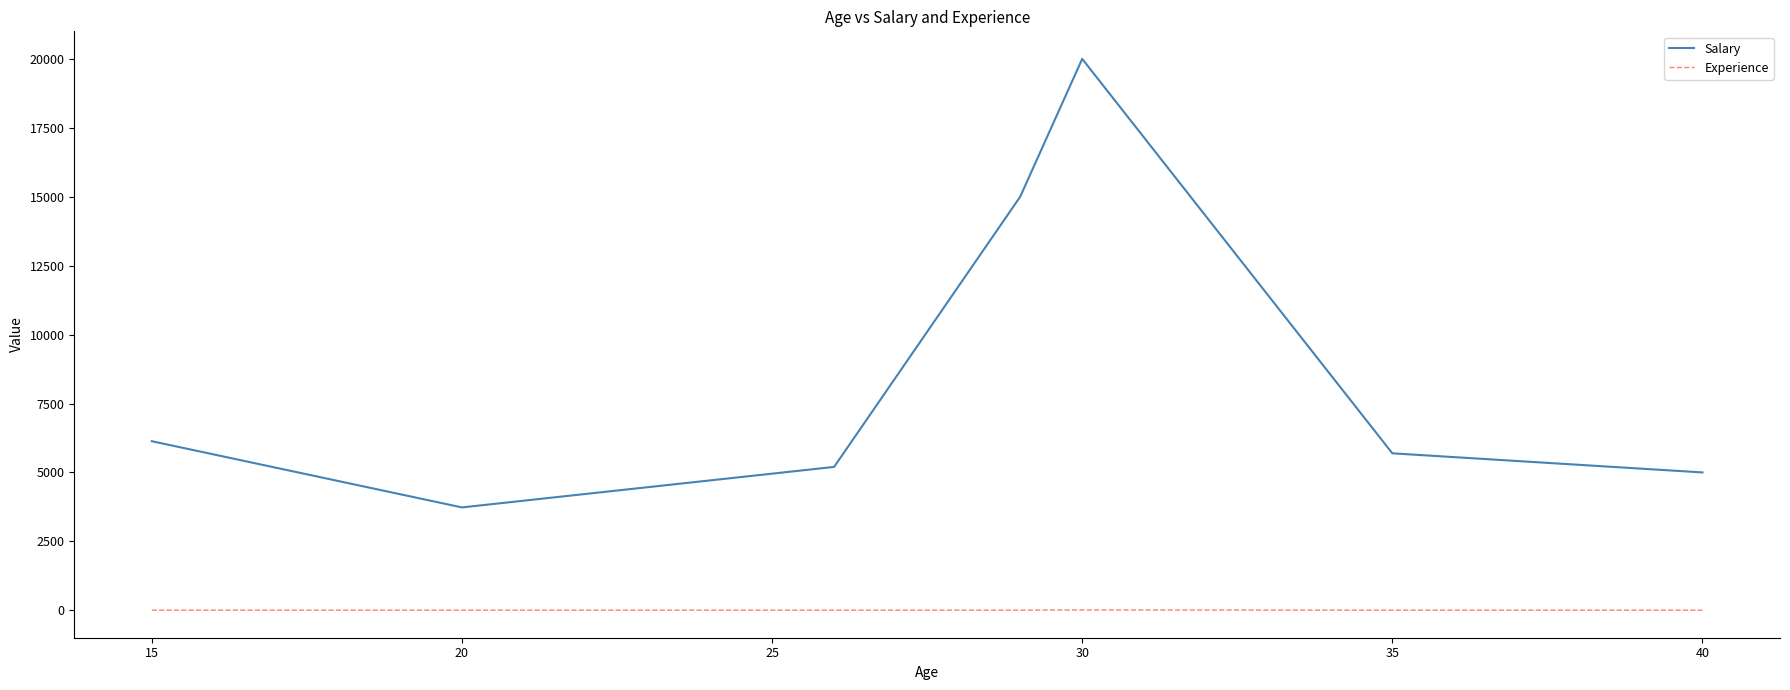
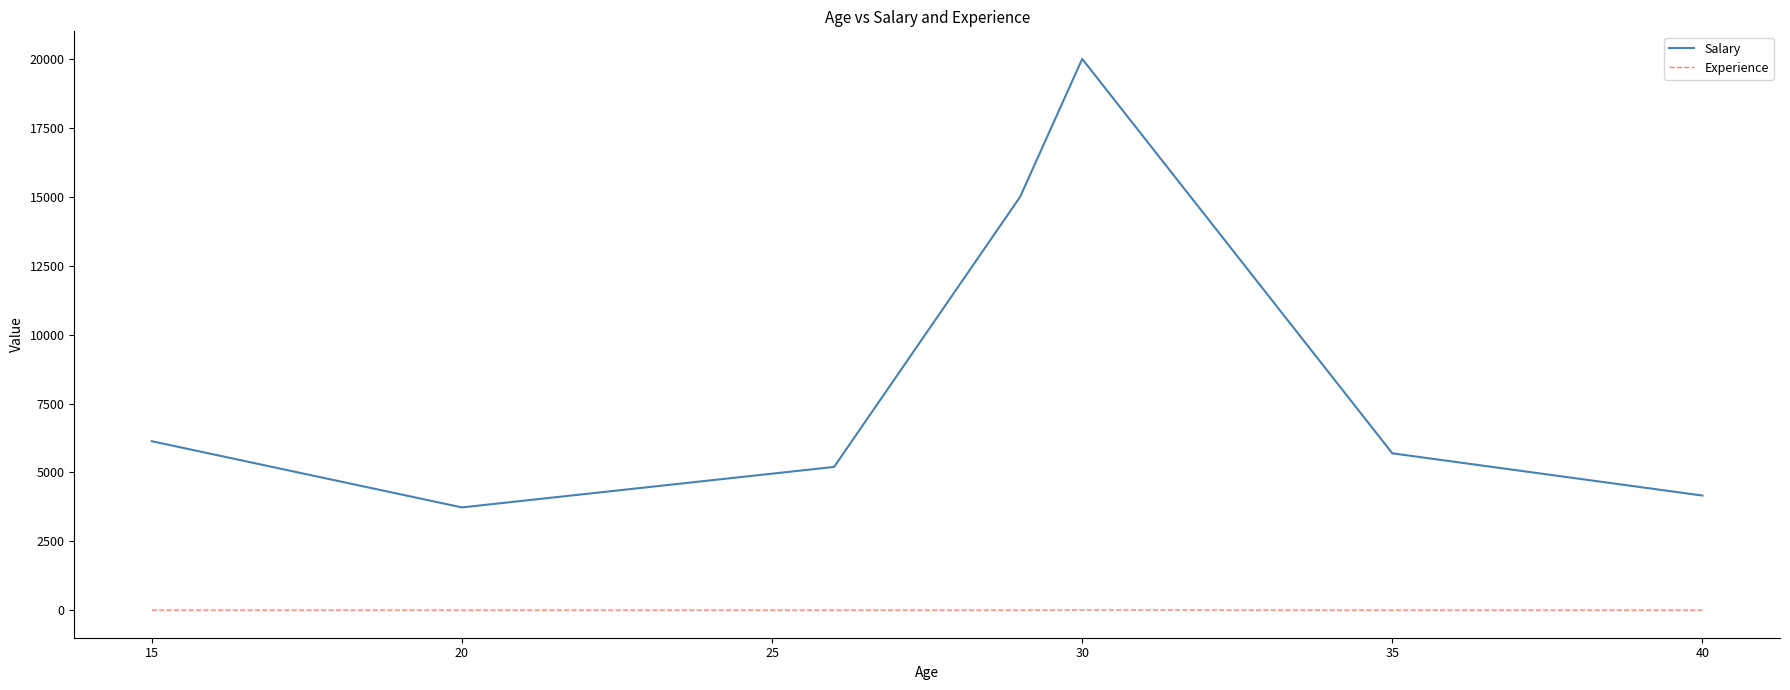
  {
    "Salary": {
      "15": 6100,
      "20": 3700,
      "30": 20000,
      "35": 5700,
-     "40": 5000
+     "40": 4200
    },
    "Experience": {
      "15": 0,
      "20": 0,
      "30": 0,
      "35": 0,
      "40": 0
    }
  }
